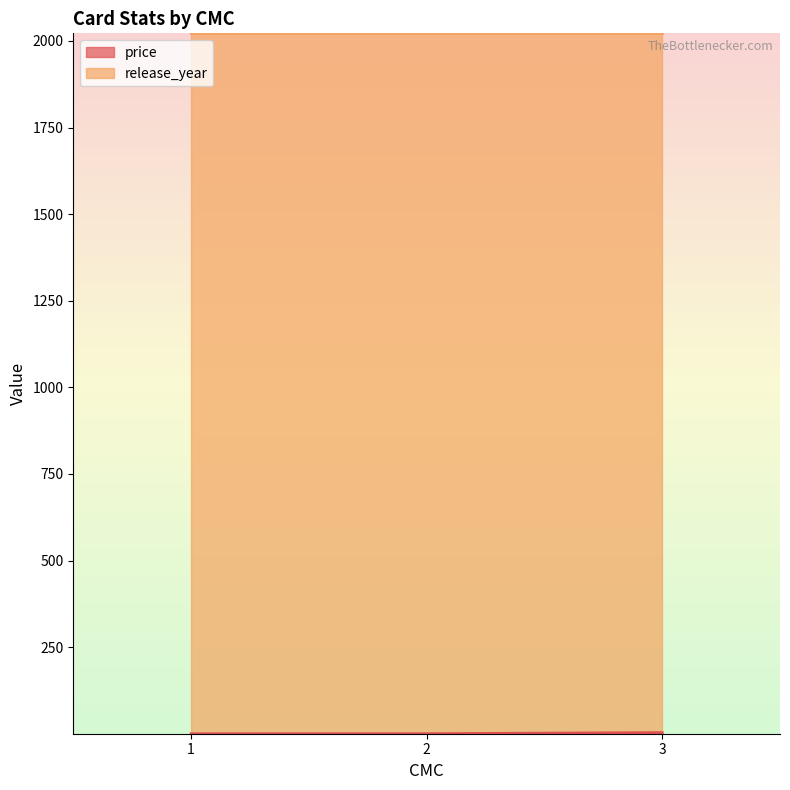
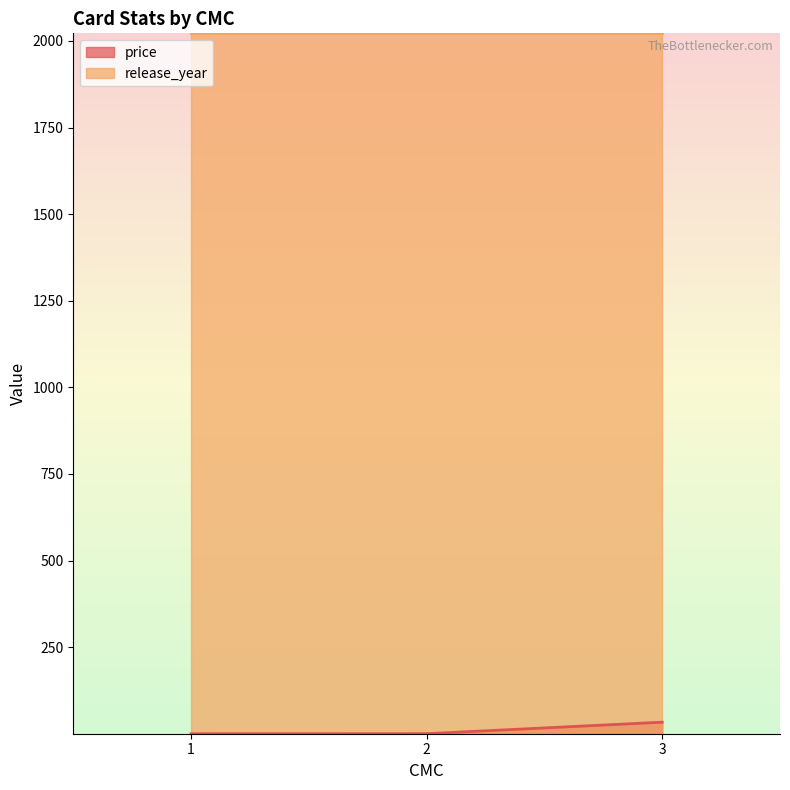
  {
    "price": {
      "1": 0,
      "2": 0,
-     "3": 0
+     "3": 30
    },
    "release_year": {
      "1": 2020,
      "2": 2020,
      "3": 2020
    }
  }
